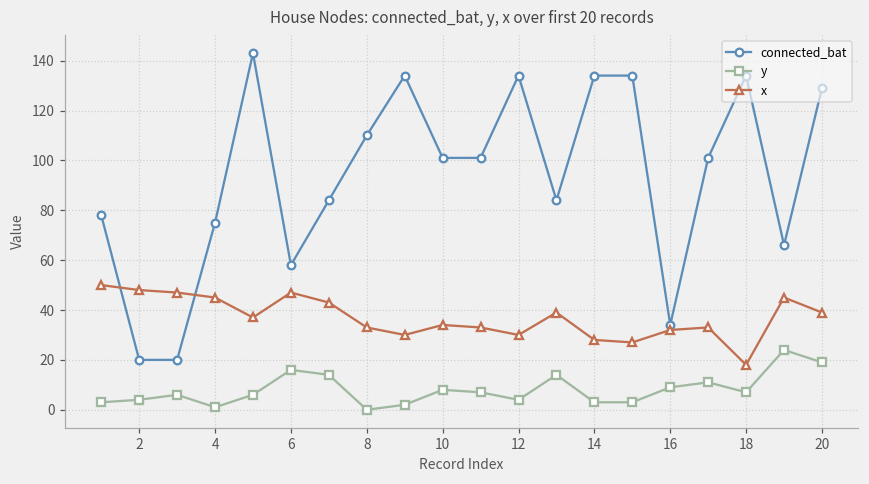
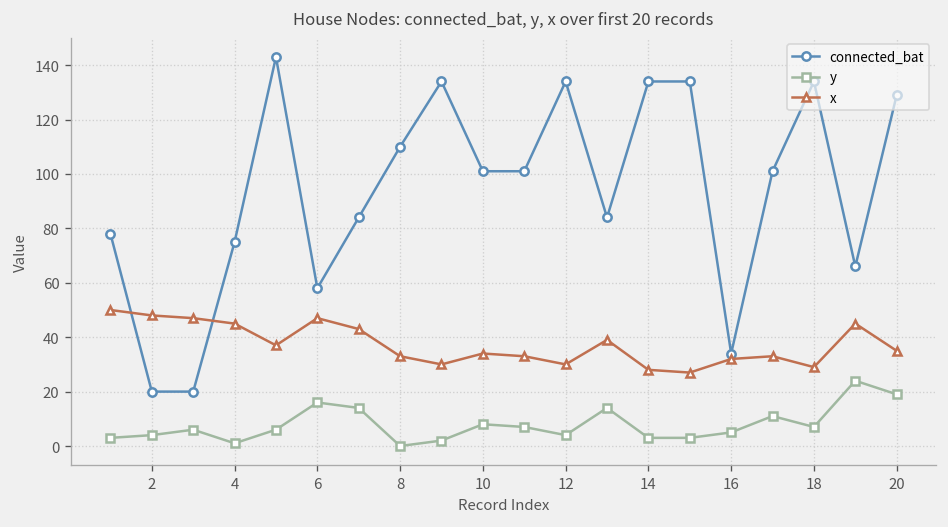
  {
    "connected_bat": {
      "2": 20,
      "4": 75,
      "6": 58,
      "8": 110,
      "10": 101,
      "12": 134,
      "14": 134,
      "16": 34
    },
    "y": {
      "2": 4,
      "4": 1,
      "6": 16,
      "8": 0,
      "10": 8,
      "12": 4,
      "14": 3,
-     "16": 9,
+     "16": 5,
      "18": 7,
      "20": 19
    },
    "x": {
      "2": 48,
      "4": 45,
      "6": 47,
      "8": 33,
      "10": 34,
      "12": 30,
      "14": 28,
      "16": 32,
-     "18": 18,
-     "20": 39
+     "18": 29,
+     "20": 35
    }
  }
